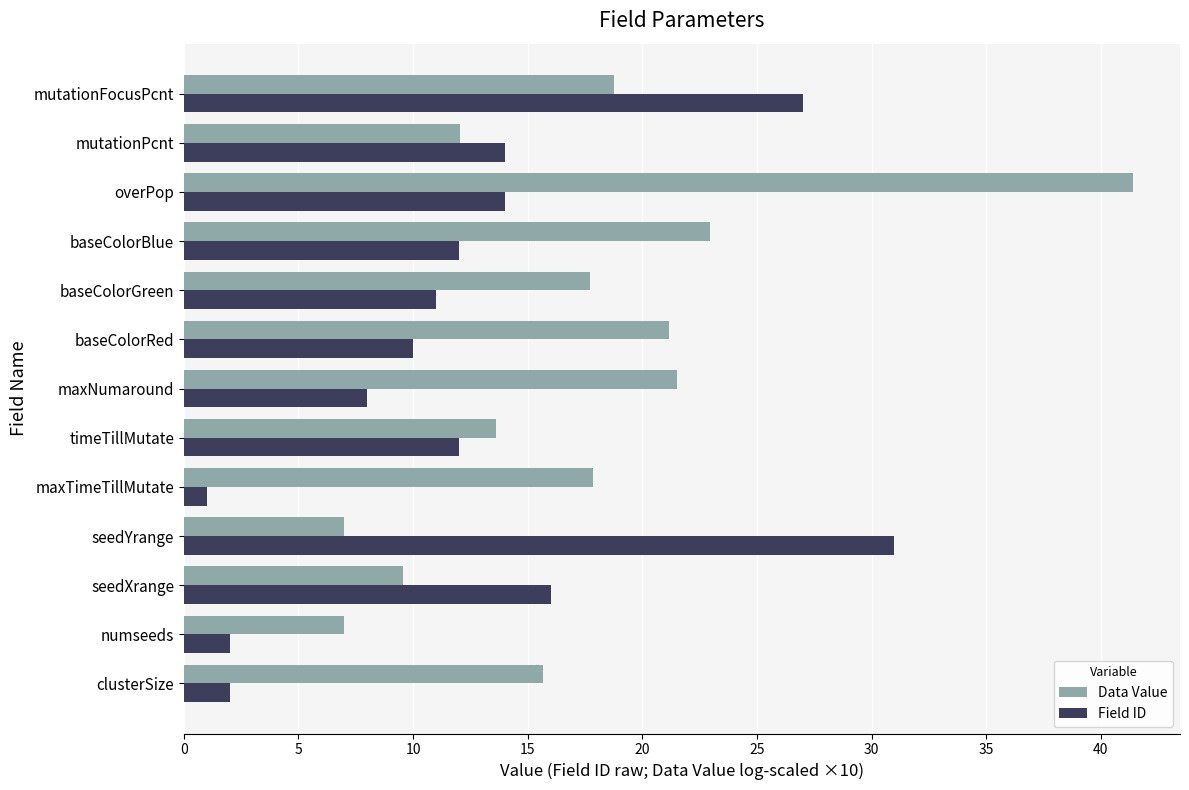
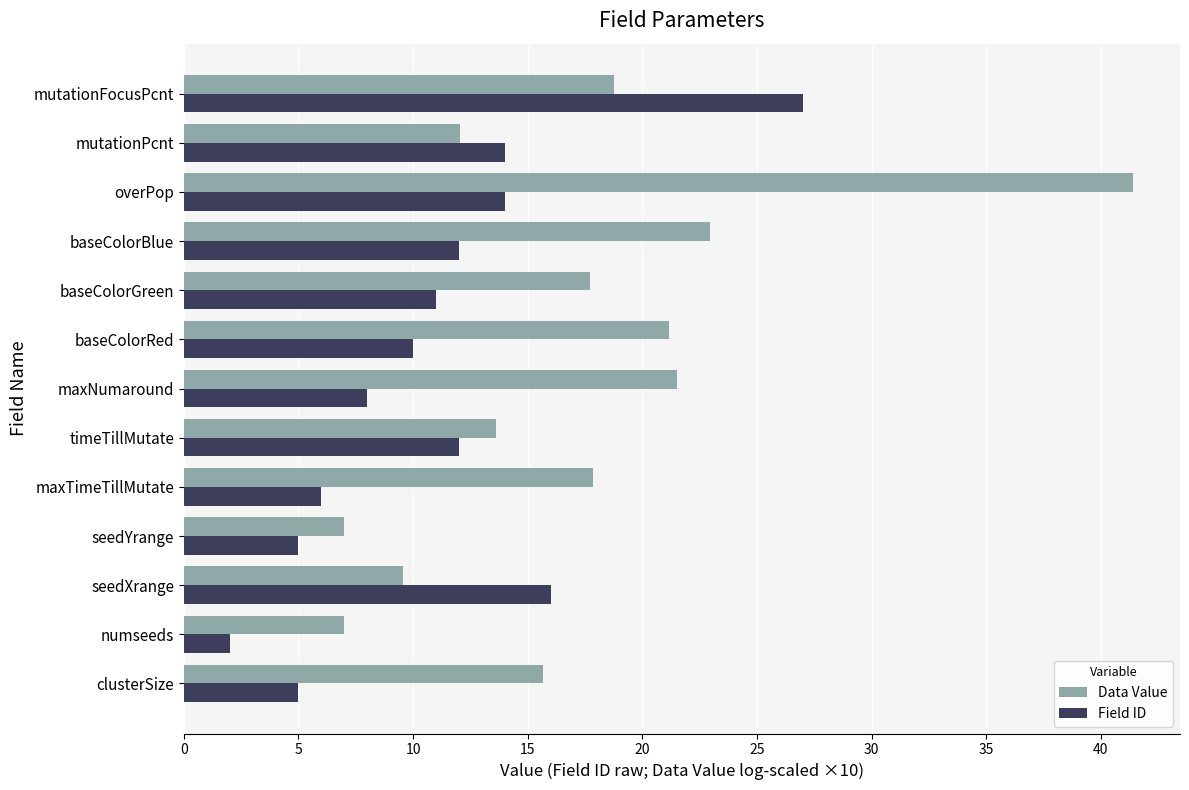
  {
    "Data Value": {
      "mutationFocusPcnt": 18.8,
      "mutationPcnt": 12,
      "overPop": 41.4,
      "baseColorBlue": 23,
      "baseColorGreen": 17.7,
      "baseColorRed": 21.2,
      "maxNumaround": 21.5,
      "timeTillMutate": 13.6,
      "maxTimeTillMutate": 17.9,
      "seedYrange": 7,
      "seedXrange": 9.5,
      "numseeds": 7,
      "clusterSize": 15.7
    },
    "Field ID": {
      "mutationFocusPcnt": 27,
      "mutationPcnt": 14,
      "overPop": 14,
      "baseColorBlue": 12,
      "baseColorGreen": 11,
      "baseColorRed": 10,
      "maxNumaround": 8,
      "timeTillMutate": 12,
-     "maxTimeTillMutate": 1,
-     "seedYrange": 31,
+     "maxTimeTillMutate": 6,
+     "seedYrange": 5,
      "seedXrange": 16,
      "numseeds": 2,
-     "clusterSize": 2
+     "clusterSize": 5
    }
  }
